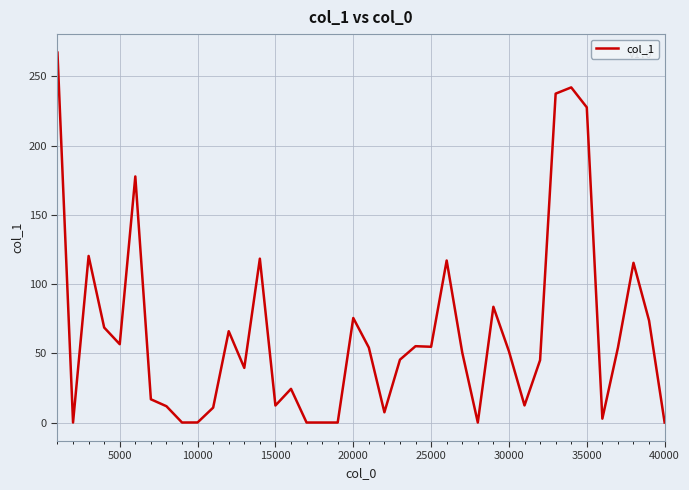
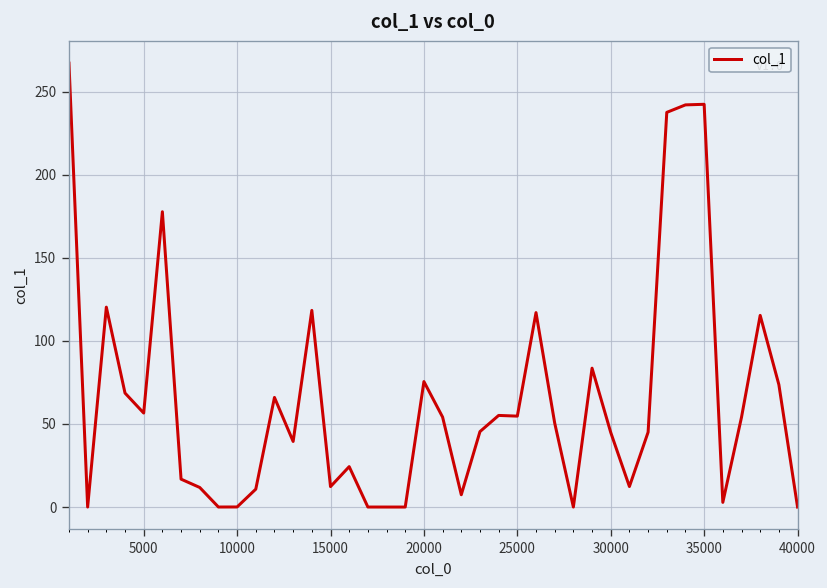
  {
    "5000": 57,
    "10000": 0,
    "15000": 12,
    "20000": 75,
    "25000": 55,
-   "30000": 51,
-   "35000": 228,
+   "30000": 45,
+   "35000": 242,
    "40000": 0
  }
